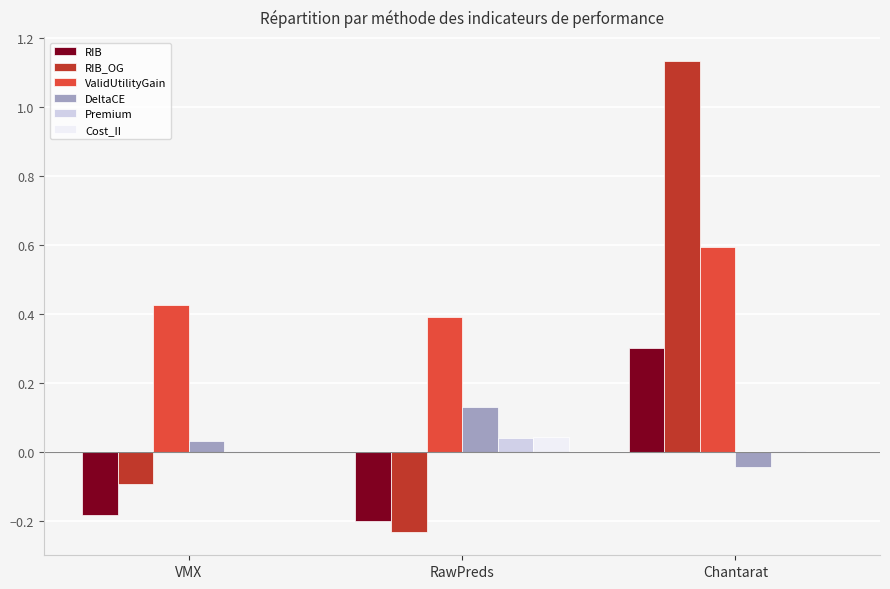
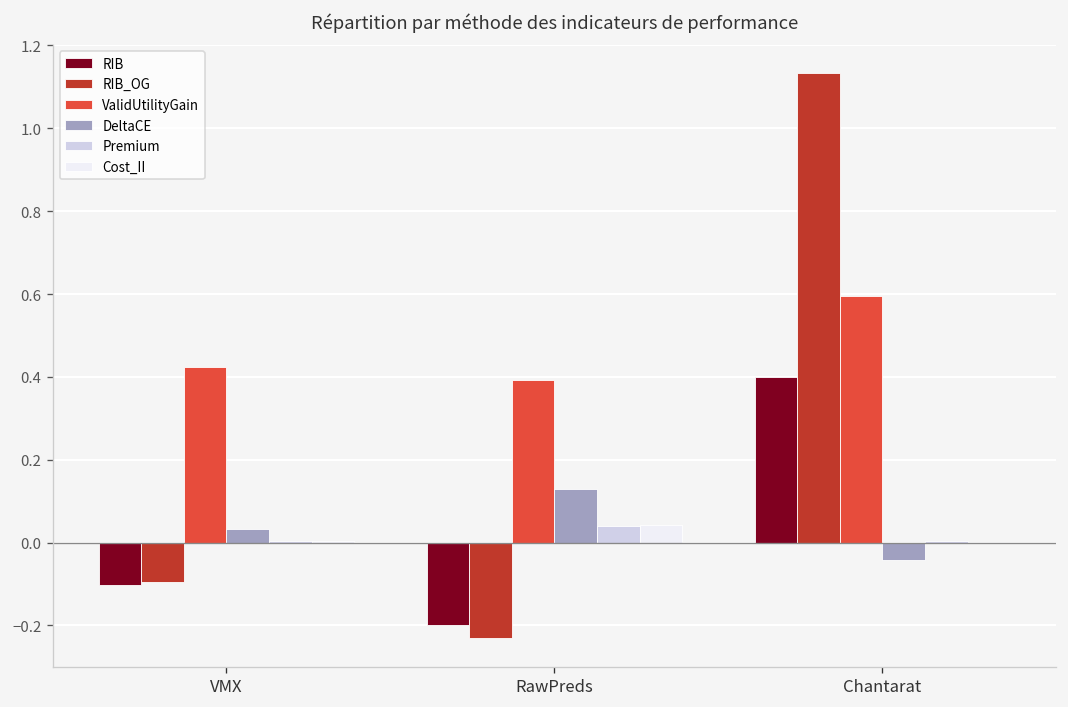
  {
    "RIB": {
-     "VMX": -0.18,
+     "VMX": -0.10,
      "RawPreds": -0.20,
-     "Chantarat": 0.30
+     "Chantarat": 0.40
    },
    "DeltaCE": {
      "VMX": 0.03,
      "RawPreds": 0.13,
      "Chantarat": -0.04
    }
  }
